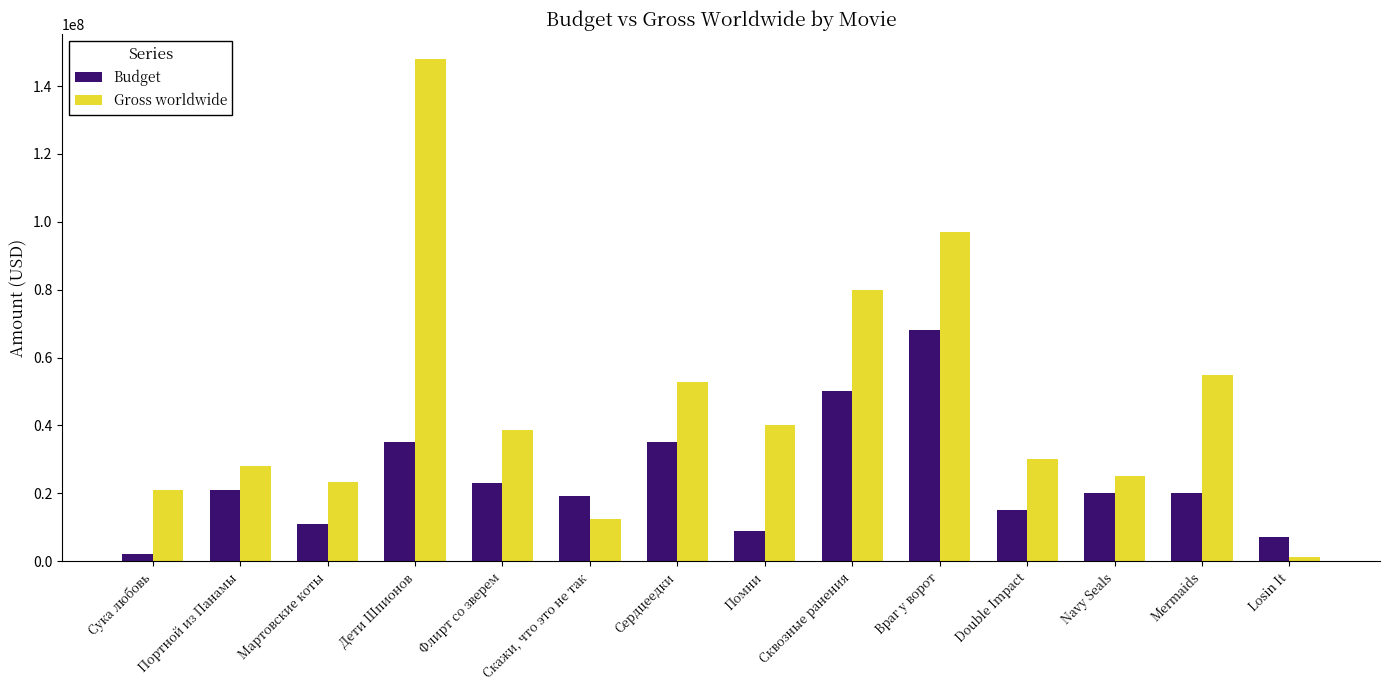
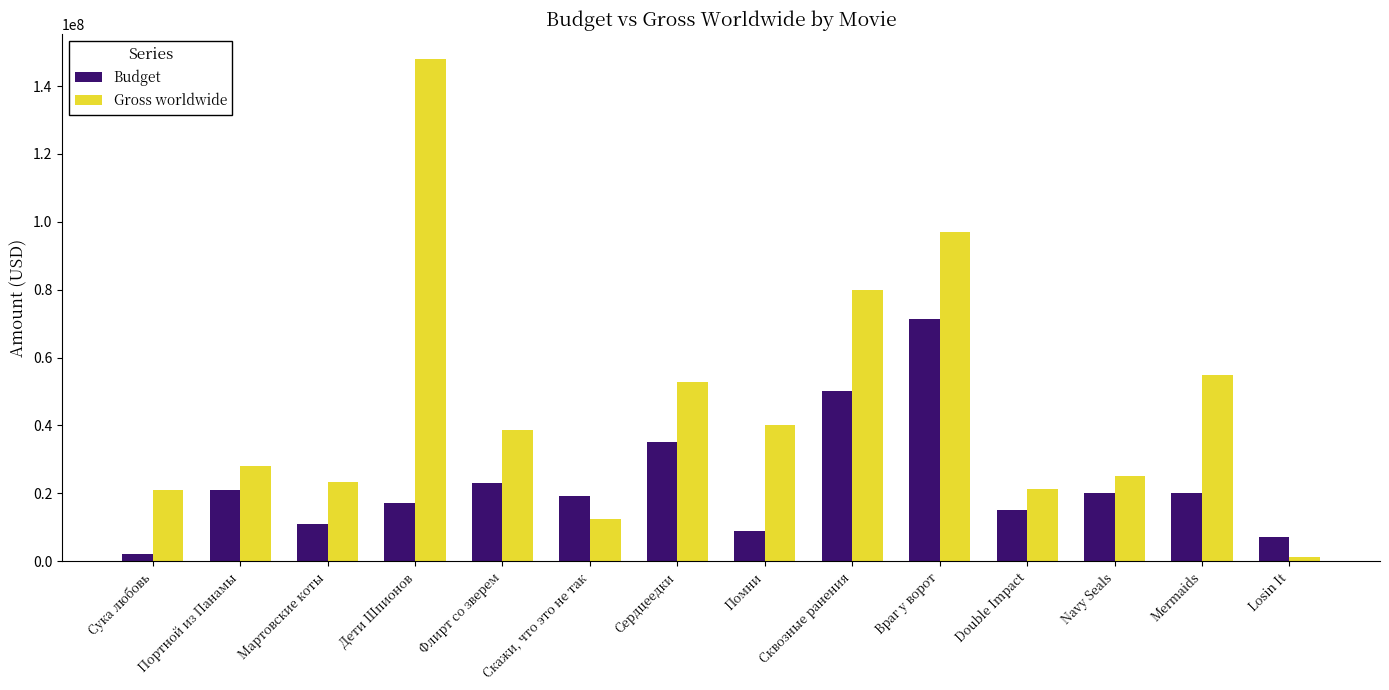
  {
    "Budget": {
      "Сука любовь": 2000000,
      "Портной из Панамы": 21000000,
      "Мартовские коты": 11000000,
-     "Дети Шпионов": 35000000,
+     "Дети Шпионов": 17000000,
      "Флирт со зверем": 23000000,
      "Скажи, что это не так": 19000000,
      "Сердцеедки": 35000000,
      "Помни": 9000000,
      "Сквозные ранения": 50000000,
-     "Враг у ворот": 68000000,
+     "Враг у ворот": 71000000,
      "Double Impact": 15000000,
      "Navy Seals": 20000000,
      "Mermaids": 20000000,
      "Losin It": 7000000
    },
    "Gross worldwide": {
      "Сука любовь": 21000000,
      "Портной из Панамы": 28000000,
      "Мартовские коты": 23000000,
      "Дети Шпионов": 148000000,
      "Флирт со зверем": 39000000,
      "Скажи, что это не так": 12000000,
      "Сердцеедки": 53000000,
      "Помни": 40000000,
      "Сквозные ранения": 80000000,
      "Враг у ворот": 97000000,
-     "Double Impact": 30000000,
+     "Double Impact": 21000000,
      "Navy Seals": 25000000,
      "Mermaids": 55000000,
      "Losin It": 1000000
    }
  }
